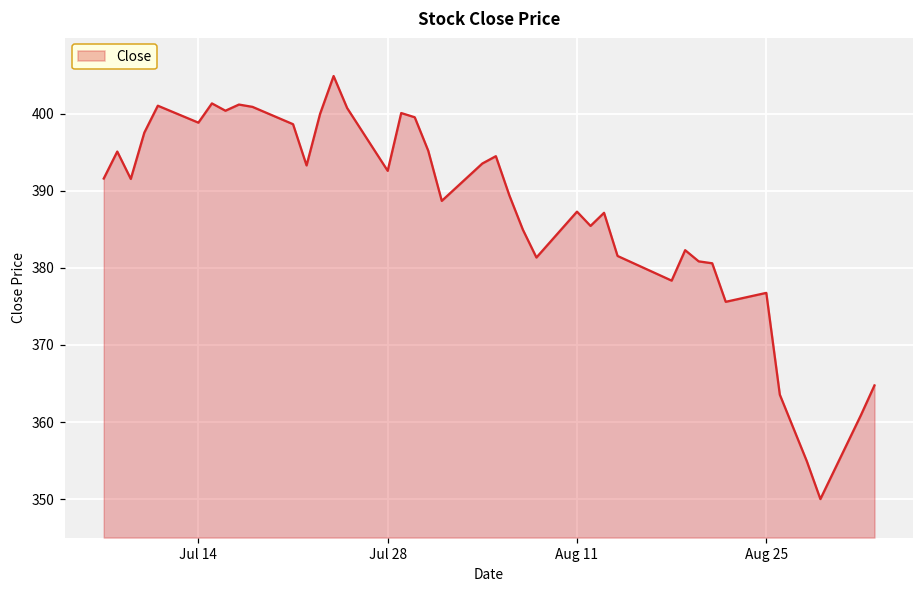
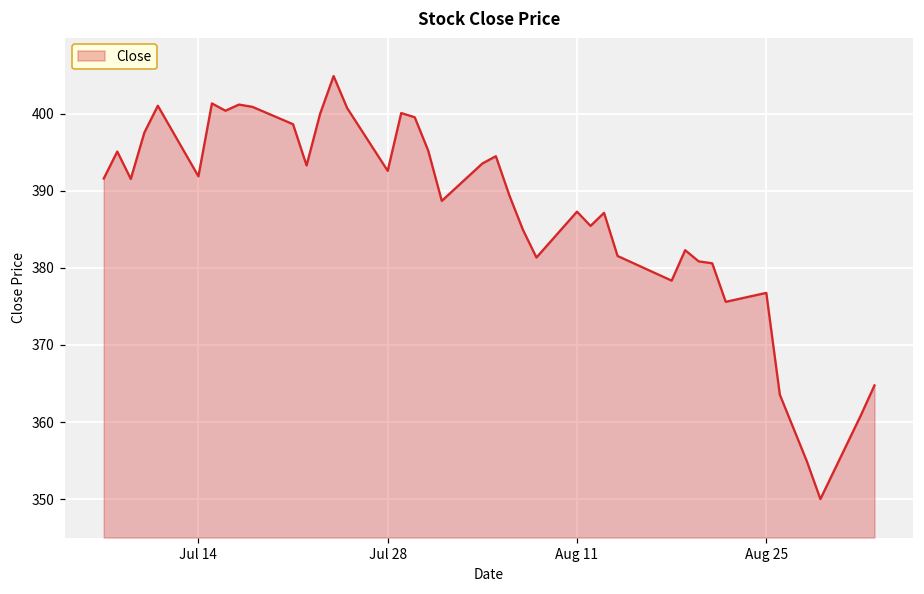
  {
-   "Jul 14": 399,
+   "Jul 14": 392,
    "Jul 28": 393,
    "Aug 11": 387,
    "Aug 25": 377
  }
